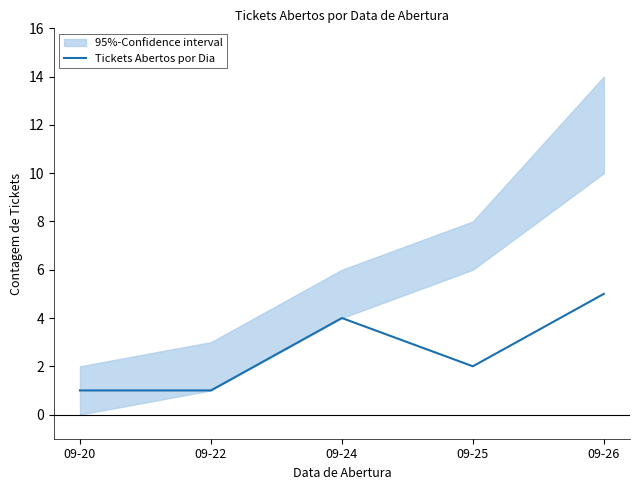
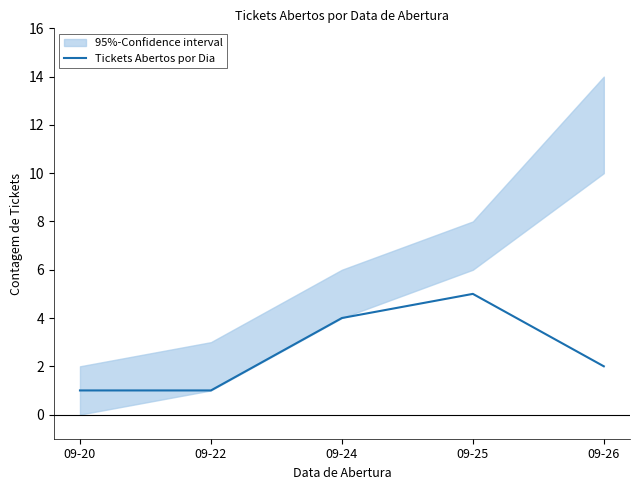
  {
    "Tickets Abertos por Dia": {
      "09-20": 1,
      "09-22": 1,
      "09-24": 4,
-     "09-25": 2,
-     "09-26": 5
+     "09-25": 5,
+     "09-26": 2
    }
  }
